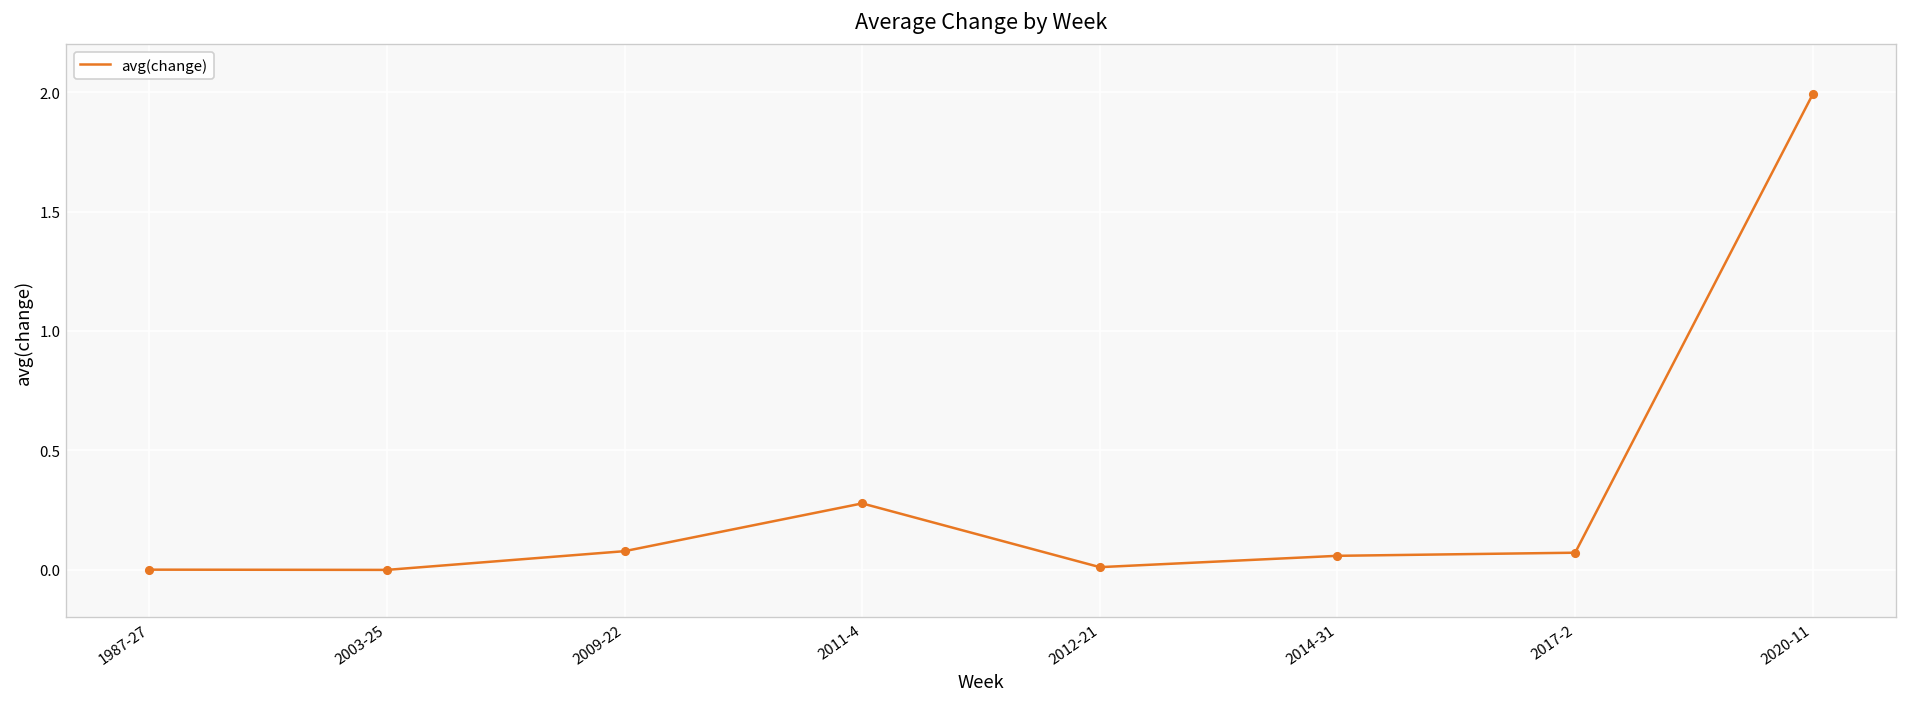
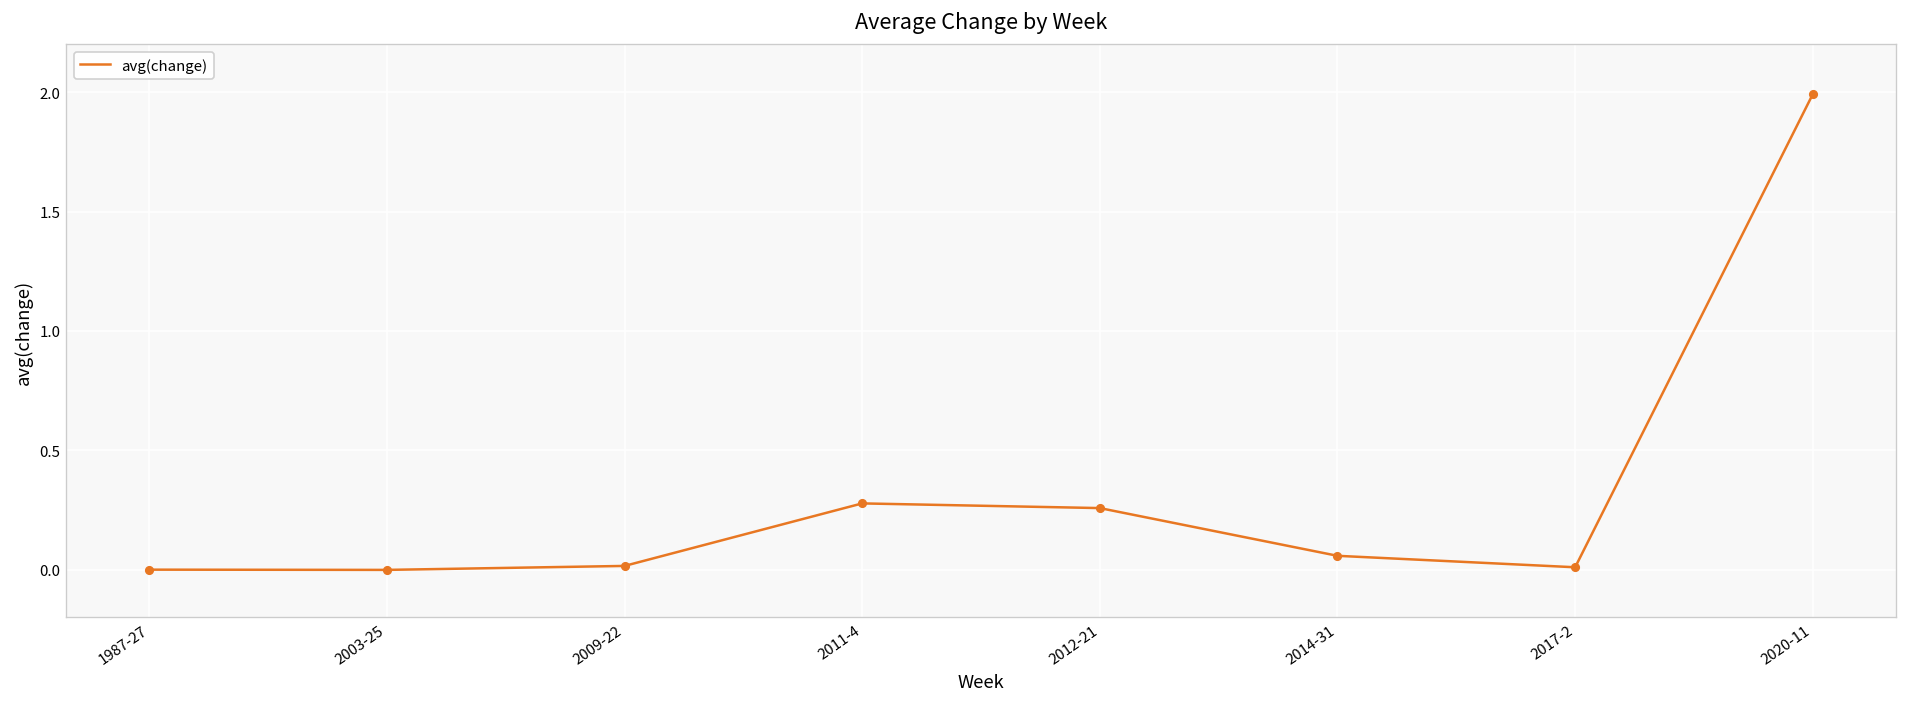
  {
    "1987-27": 0.00,
    "2003-25": 0.00,
-   "2009-22": 0.08,
+   "2009-22": 0.02,
    "2011-4": 0.28,
-   "2012-21": 0.01,
+   "2012-21": 0.26,
    "2014-31": 0.06,
-   "2017-2": 0.07,
+   "2017-2": 0.01,
    "2020-11": 1.99
  }
